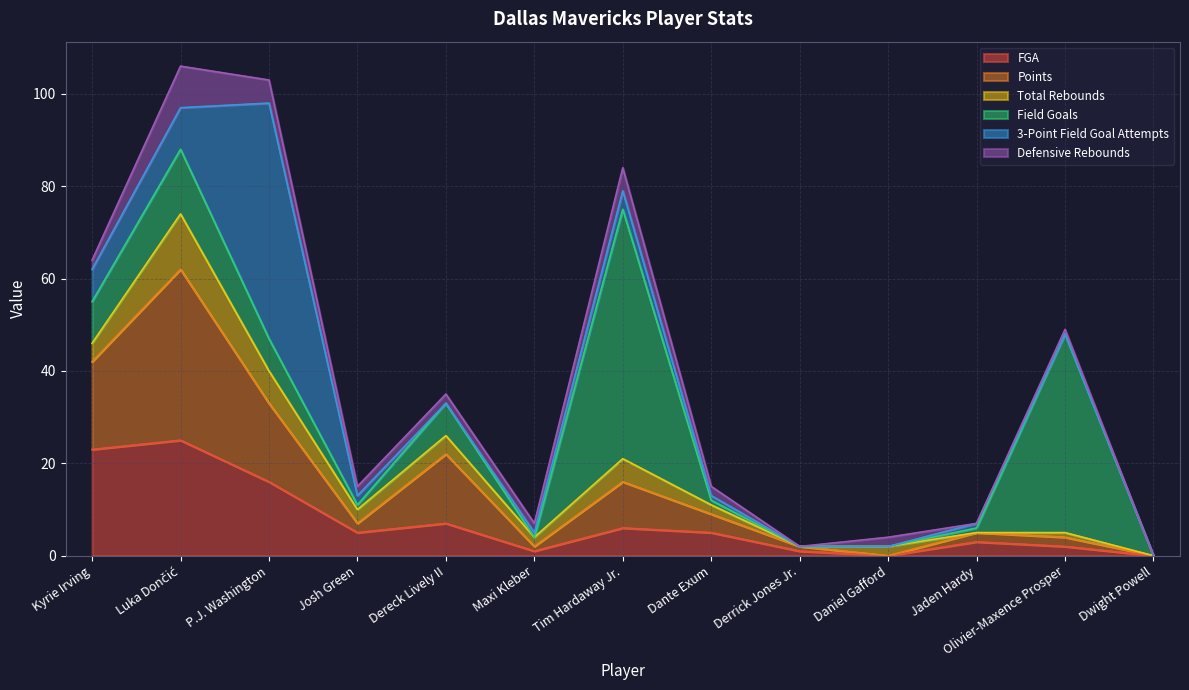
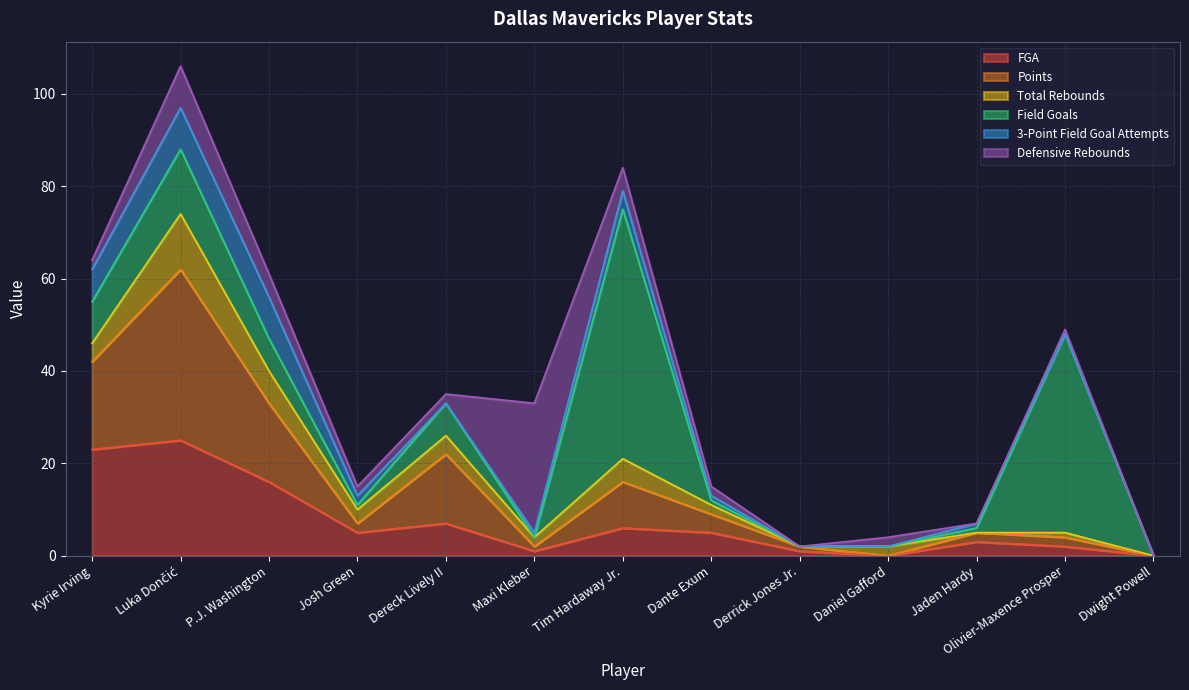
  {
    "Total Rebounds": {
      "Kyrie Irving": 4,
      "Luka Dončić": 12,
      "P.J. Washington": 7,
      "Josh Green": 3,
      "Dereck Lively II": 4,
      "Tim Hardaway Jr.": 5,
      "Dante Exum": 2,
      "Olivier-Maxence Prosper": 1
    },
    "Field Goals": {
      "Kyrie Irving": 9,
      "Luka Dončić": 14,
      "P.J. Washington": 7,
      "Josh Green": 1,
      "Tim Hardaway Jr.": 54,
      "Dante Exum": 1,
      "Jaden Hardy": 1
    },
    "3-Point Field Goal Attempts": {
      "Kyrie Irving": 7,
      "Luka Dončić": 9,
-     "P.J. Washington": 51,
+     "P.J. Washington": 9,
      "Josh Green": 2,
      "Maxi Kleber": 1,
      "Tim Hardaway Jr.": 4,
      "Dante Exum": 1
    },
    "Defensive Rebounds": {
      "Kyrie Irving": 2,
      "Luka Dončić": 9,
      "P.J. Washington": 5,
      "Josh Green": 2,
      "Dereck Lively II": 2,
-     "Maxi Kleber": 2,
+     "Maxi Kleber": 28,
      "Tim Hardaway Jr.": 5,
      "Dante Exum": 2,
      "Daniel Gafford": 2,
      "Olivier-Maxence Prosper": 1
    }
  }
